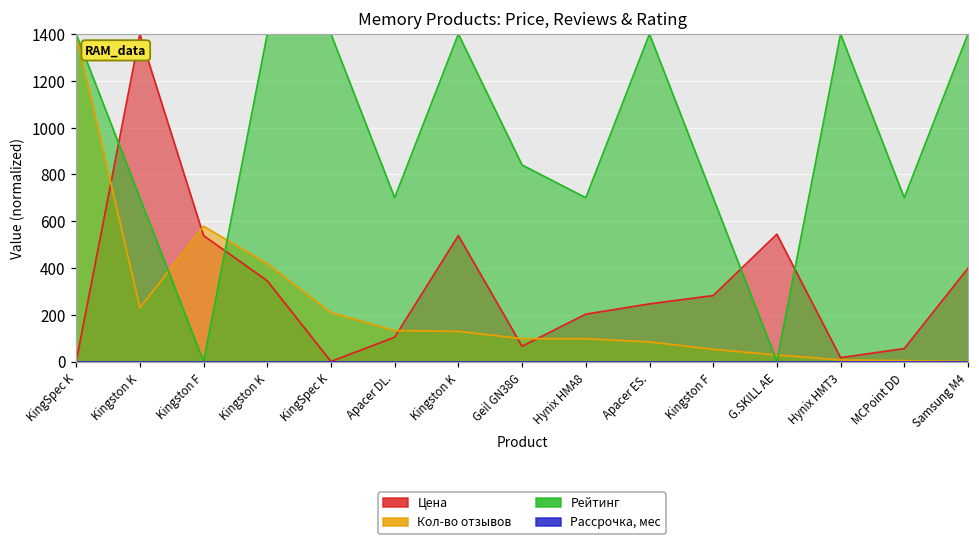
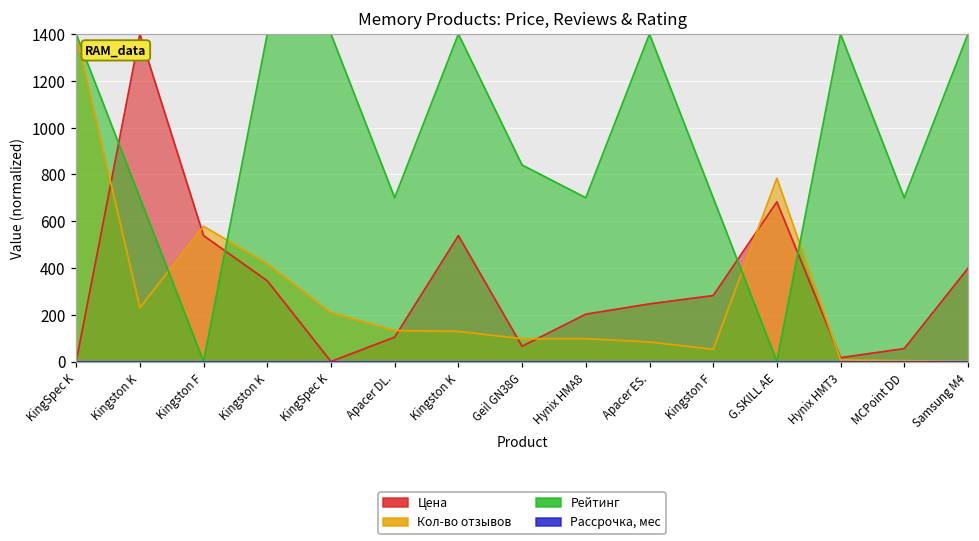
  {
    "Цена": {
      "Apacer DL.": 100,
      "Geil GN38G": 70,
      "Hynix HMA8": 200,
      "Apacer ES.": 250,
-     "G.SKILL AE": 540,
+     "G.SKILL AE": 680,
      "MCPoint DD": 60,
      "Samsung M4": 400
    },
    "Кол-во отзывов": {
      "Apacer DL.": 130,
      "Geil GN38G": 100,
      "Hynix HMA8": 100,
      "Apacer ES.": 80,
-     "G.SKILL AE": 30
+     "G.SKILL AE": 780
    },
    "Рейтинг": {
      "Apacer DL.": 700,
      "Geil GN38G": 840,
      "Hynix HMA8": 700,
      "Apacer ES.": 1400,
      "Hynix HMT3": 1400,
      "MCPoint DD": 700,
      "Samsung M4": 1400
    },
    "Рассрочка, мес": {
      "Apacer DL.": 0,
      "Geil GN38G": 0,
      "Hynix HMA8": 0,
      "Apacer ES.": 0
    }
  }
